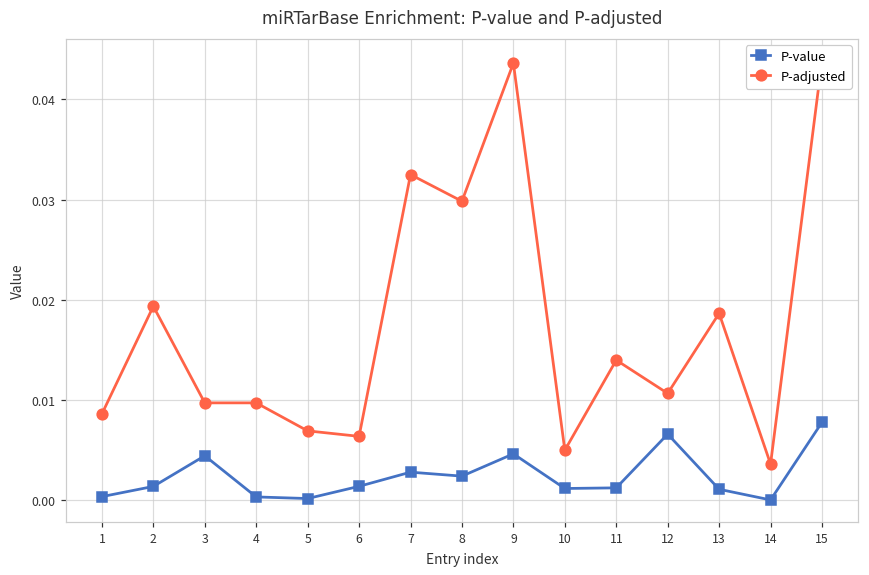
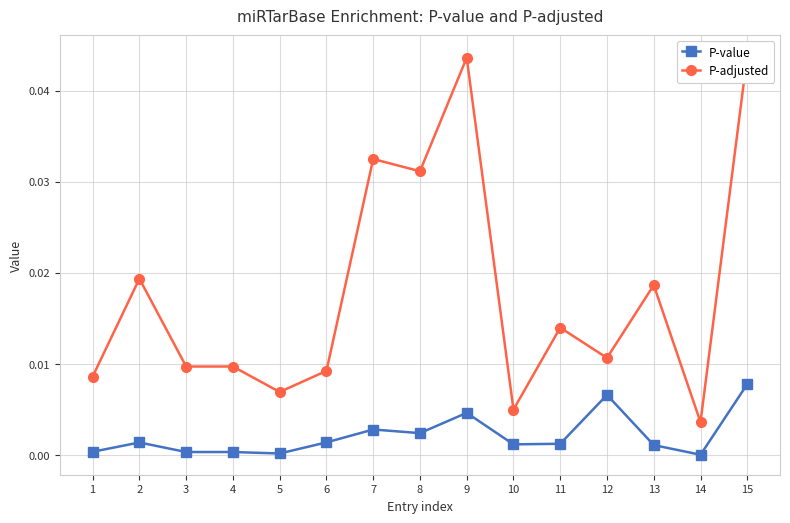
  {
    "P-value": {
      "1": 0.000,
      "2": 0.001,
-     "3": 0.004,
+     "3": 0.000,
      "4": 0.000,
      "5": 0.000,
      "6": 0.001,
      "7": 0.003,
      "8": 0.002,
      "9": 0.005,
      "10": 0.001,
      "11": 0.001,
      "12": 0.007,
      "13": 0.001,
      "14": 0.000,
      "15": 0.008
    },
    "P-adjusted": {
      "1": 0.009,
      "2": 0.019,
      "3": 0.010,
      "4": 0.010,
      "5": 0.007,
-     "6": 0.006,
+     "6": 0.009,
      "7": 0.033,
-     "8": 0.030,
+     "8": 0.031,
      "9": 0.044,
      "10": 0.005,
      "11": 0.014,
      "12": 0.011,
      "13": 0.019,
      "14": 0.004
    }
  }
